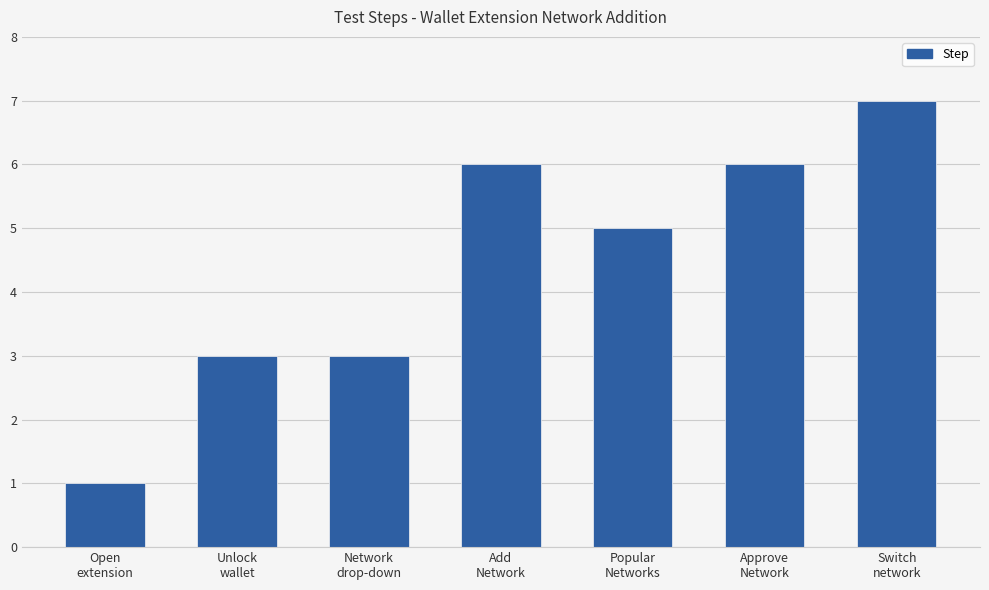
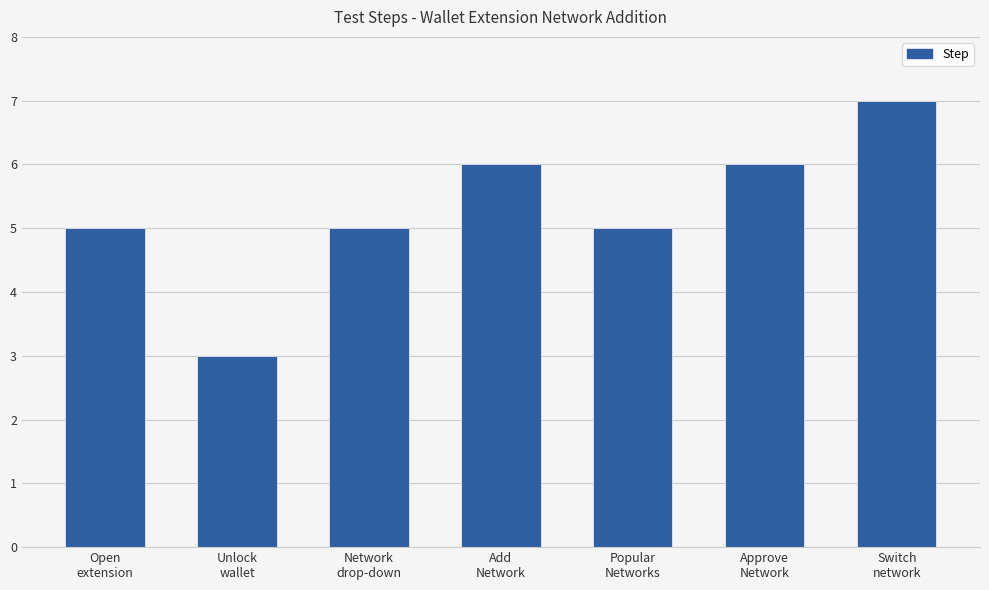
  {
-   "Open extension": 1,
+   "Open extension": 5,
    "Unlock wallet": 3,
-   "Network drop-down": 3,
+   "Network drop-down": 5,
    "Add Network": 6,
    "Popular Networks": 5,
    "Approve Network": 6,
    "Switch network": 7
  }
